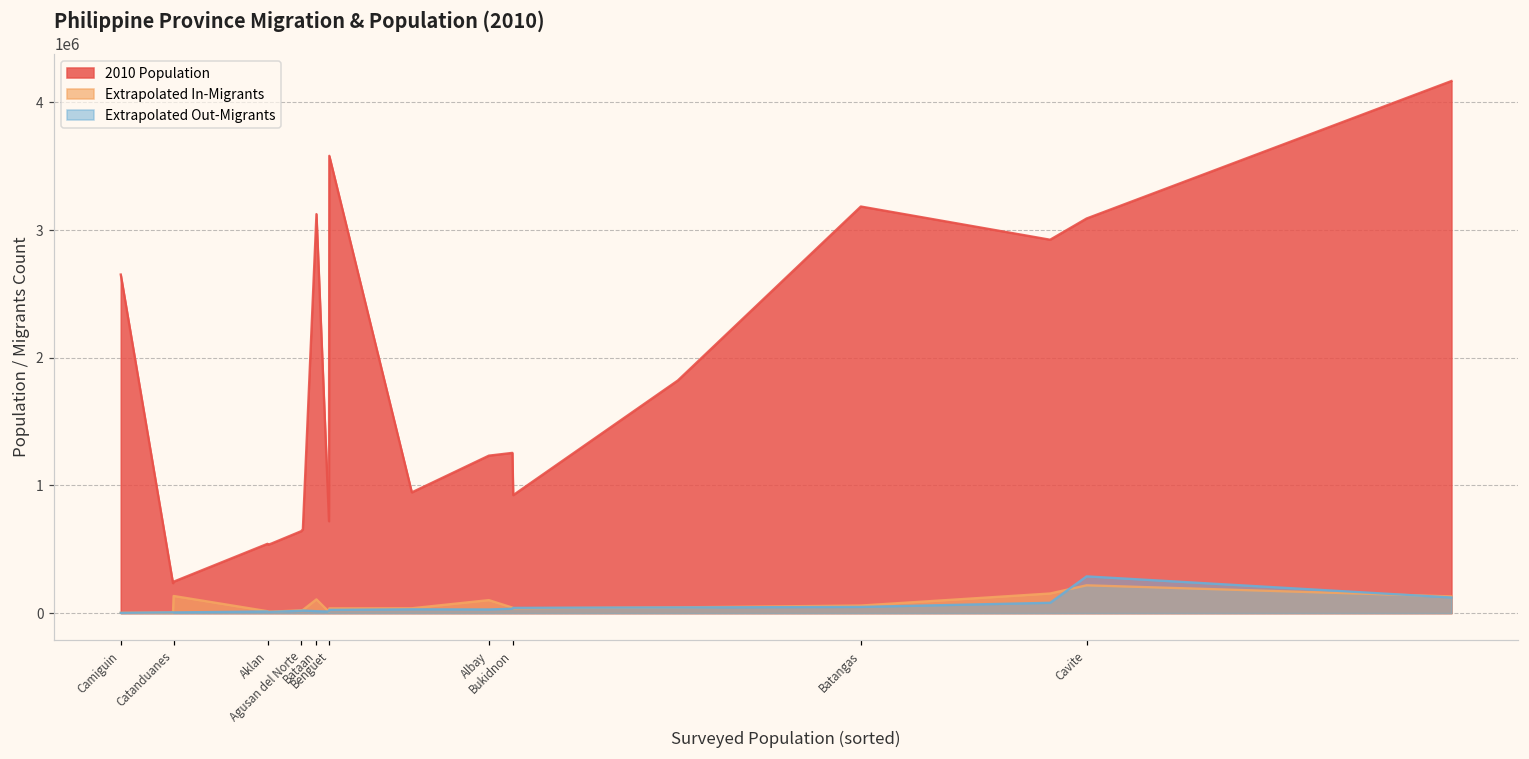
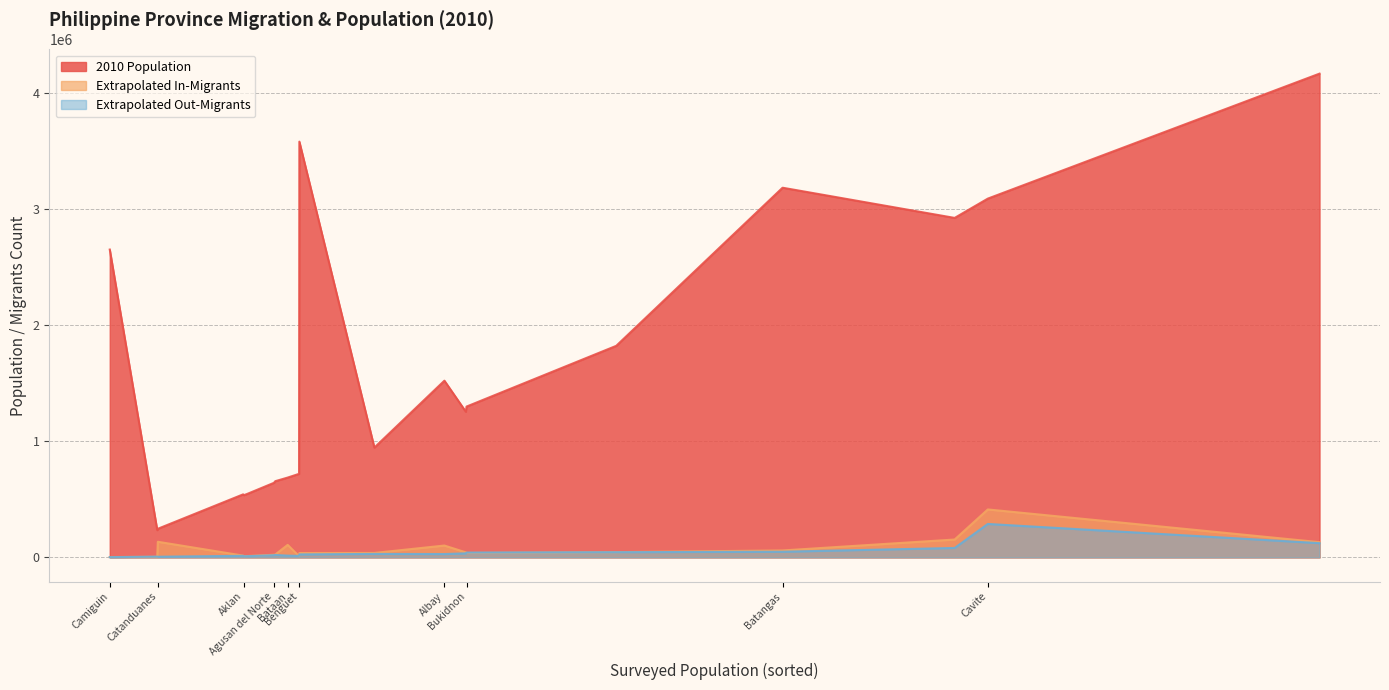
  {
    "2010 Population": {
      "Camiguin": 2650000,
      "Catanduanes": 250000,
      "Aklan": 540000,
      "Agusan del Norte": 640000,
-     "Bataan": 3130000,
+     "Bataan": 690000,
      "Benguet": 3580000,
-     "Albay": 1230000,
-     "Bukidnon": 920000,
+     "Albay": 1520000,
+     "Bukidnon": 1300000,
      "Batangas": 3180000,
      "Cavite": 3090000
    },
    "Extrapolated In-Migrants": {
      "Catanduanes": 130000,
      "Bataan": 110000,
      "Albay": 100000,
-     "Cavite": 220000
+     "Cavite": 410000
    },
    "Extrapolated Out-Migrants": {
      "Bataan": 20000,
      "Albay": 30000,
      "Cavite": 290000
    }
  }
